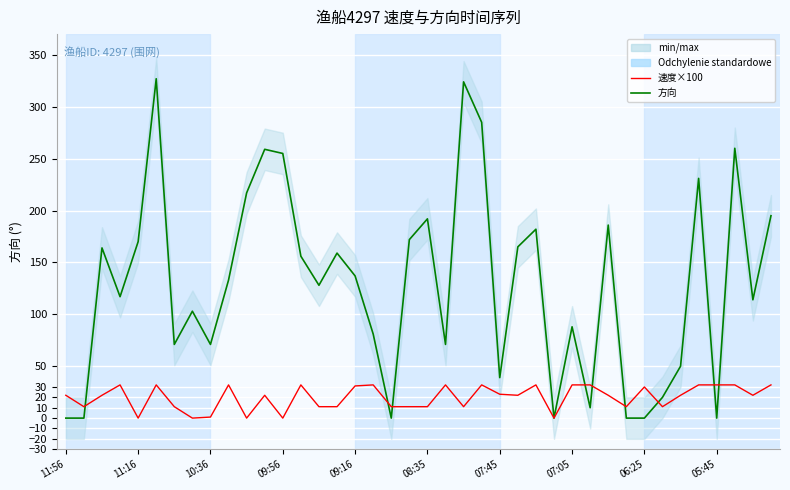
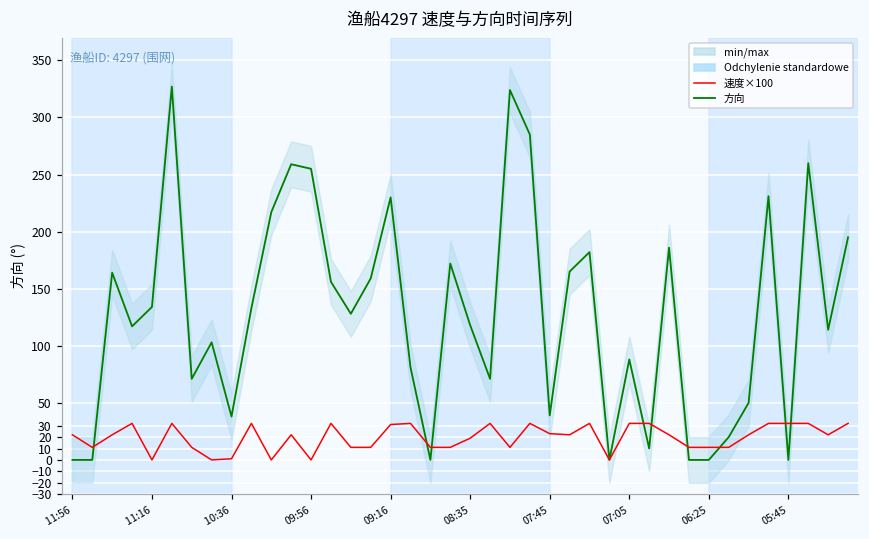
  {
    "方向": {
      "11:56": 0,
-     "11:16": 170,
-     "10:36": 71,
+     "11:16": 134,
+     "10:36": 38,
      "09:56": 255,
-     "09:16": 137,
-     "08:35": 192,
+     "09:16": 230,
+     "08:35": 118,
      "07:45": 39,
      "07:05": 88,
      "06:25": 0,
      "05:45": 0
    },
    "速度×100": {
      "11:16": 0,
      "10:36": 1,
      "09:56": 0,
      "09:16": 31,
-     "08:35": 11,
+     "08:35": 19,
      "07:45": 23,
      "07:05": 32,
-     "06:25": 30,
+     "06:25": 11,
      "05:45": 32
    }
  }
